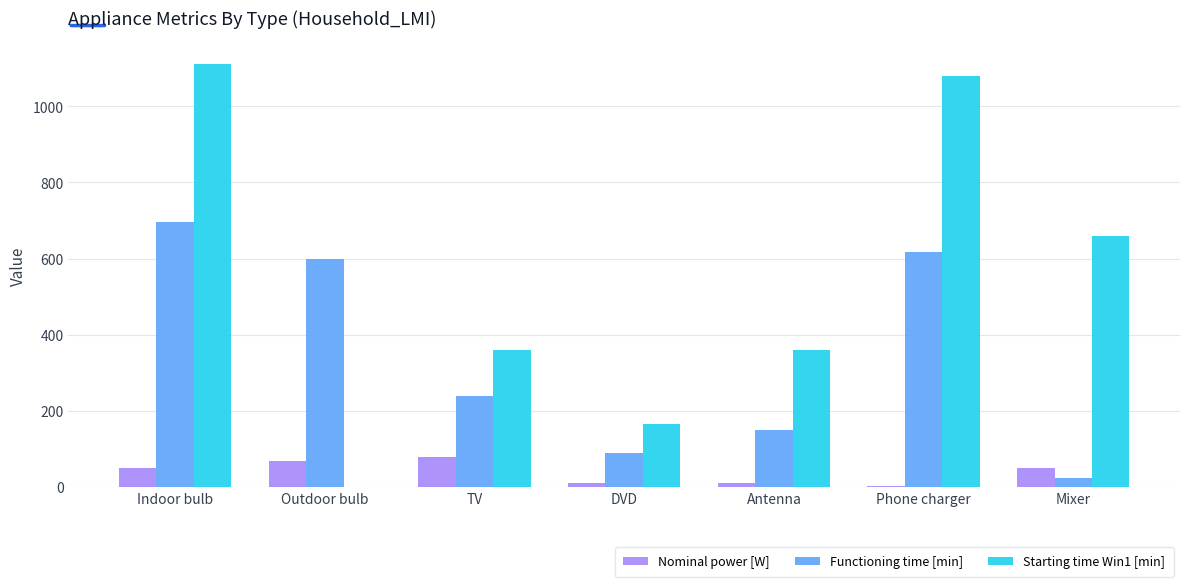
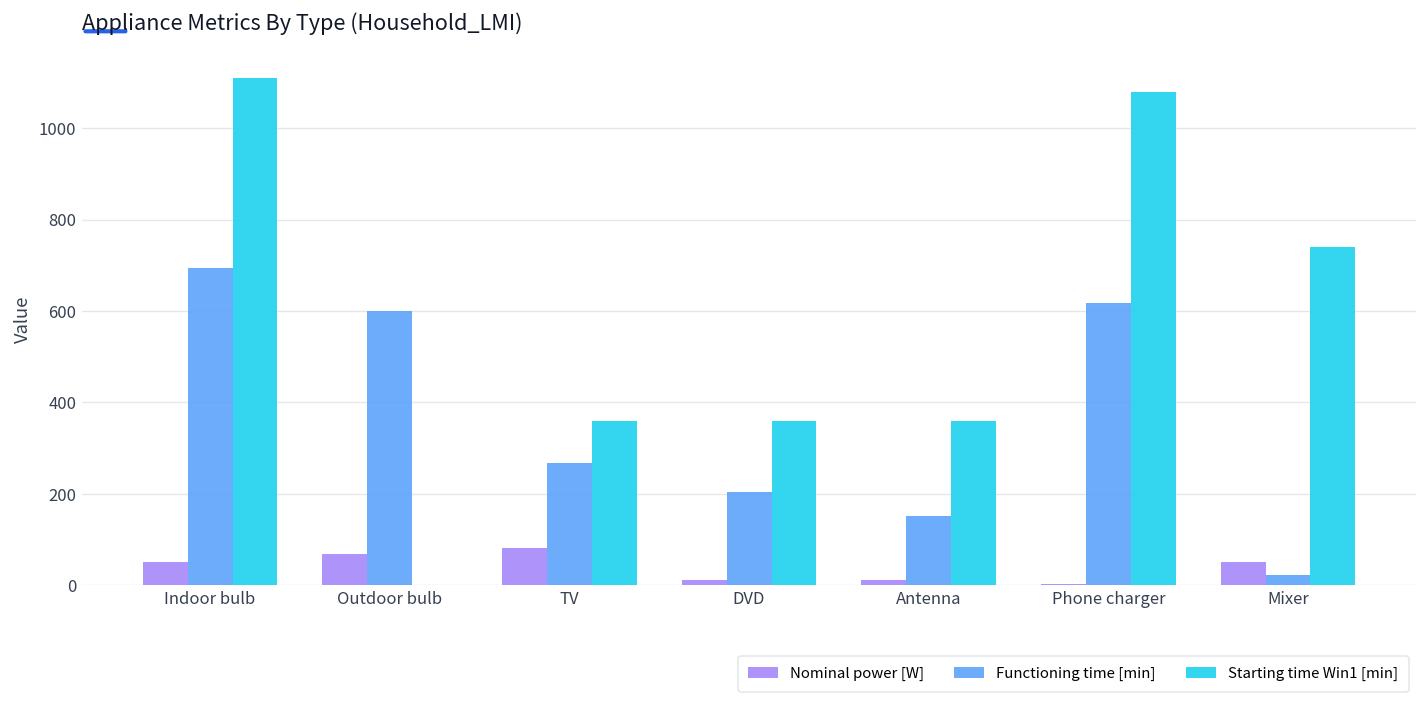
  {
    "Nominal power [W]": {
      "Indoor bulb": 50,
      "Outdoor bulb": 70,
      "TV": 80,
      "DVD": 10,
      "Antenna": 10,
      "Mixer": 50
    },
    "Functioning time [min]": {
      "Indoor bulb": 700,
      "Outdoor bulb": 600,
-     "TV": 240,
-     "DVD": 90,
+     "TV": 270,
+     "DVD": 200,
      "Antenna": 150,
      "Phone charger": 620,
      "Mixer": 20
    },
    "Starting time Win1 [min]": {
      "Indoor bulb": 1110,
      "TV": 360,
-     "DVD": 170,
+     "DVD": 360,
      "Antenna": 360,
      "Phone charger": 1080,
-     "Mixer": 660
+     "Mixer": 740
    }
  }
